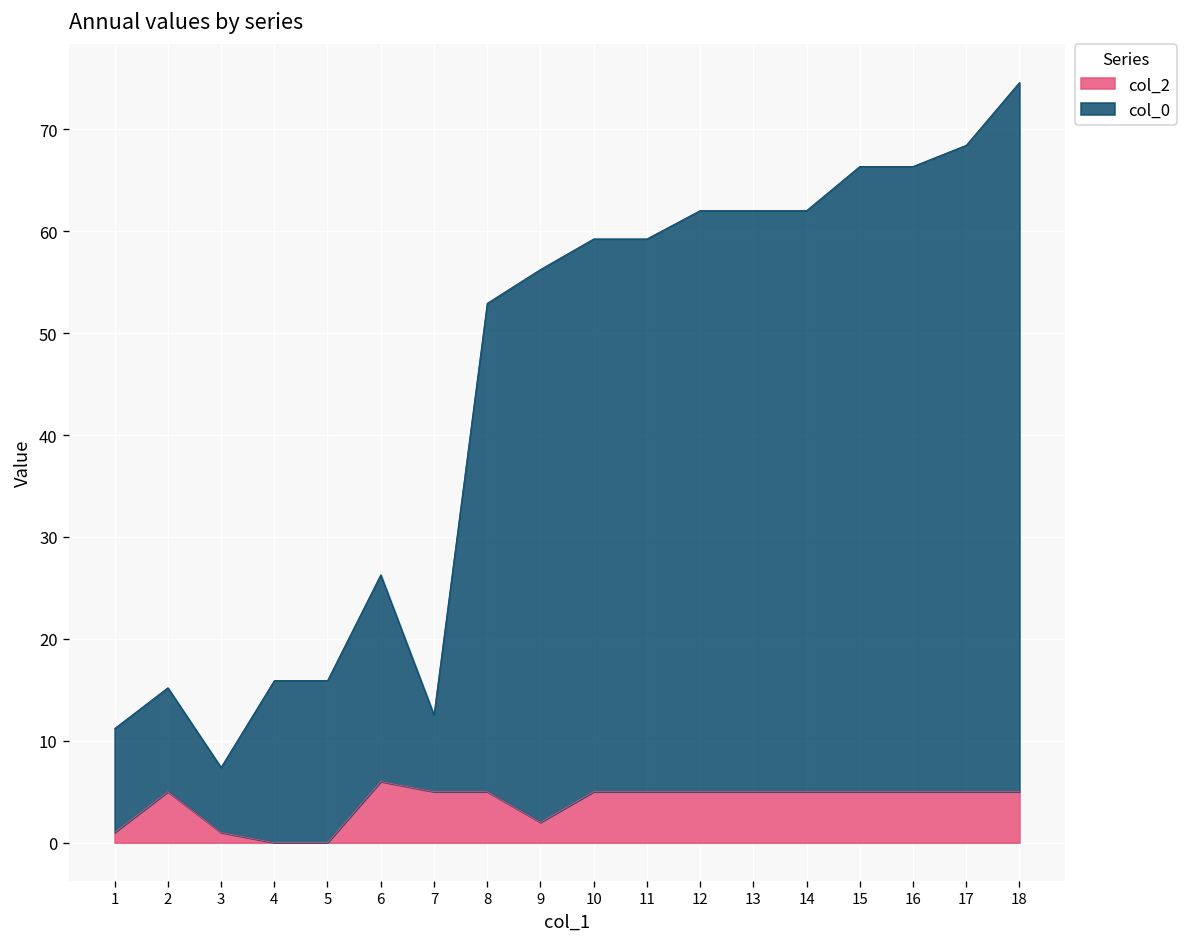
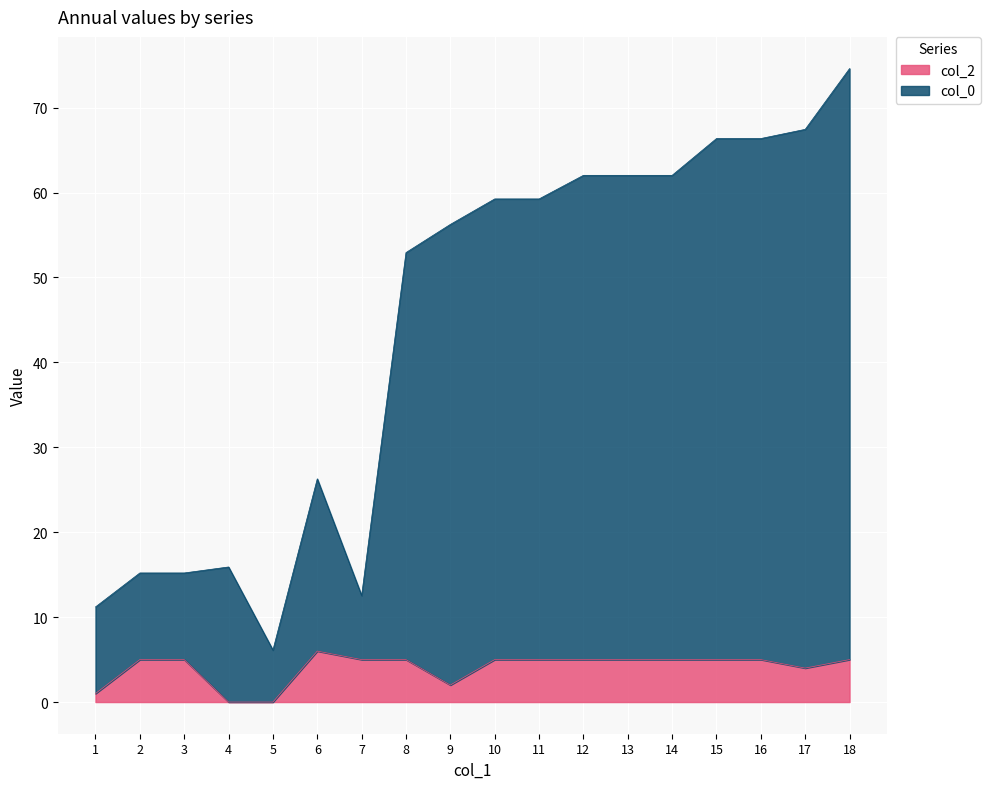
  {
    "col_2": {
      "1": 1,
      "2": 5,
-     "3": 1,
+     "3": 5,
      "4": 0,
      "5": 0,
      "6": 6,
      "7": 5,
      "8": 5,
      "9": 2,
      "10": 5,
      "11": 5,
      "12": 5,
      "13": 5,
      "14": 5,
      "15": 5,
      "16": 5,
-     "17": 5,
+     "17": 4,
      "18": 5
    },
    "col_0": {
      "1": 10,
      "2": 10,
-     "3": 6,
+     "3": 10,
      "4": 16,
-     "5": 16,
+     "5": 6,
      "6": 20,
      "7": 8,
      "8": 48,
      "9": 54,
      "10": 54,
      "11": 54,
      "12": 57,
      "13": 57,
      "14": 57,
      "15": 61,
      "16": 61,
      "17": 63,
      "18": 70
    }
  }
